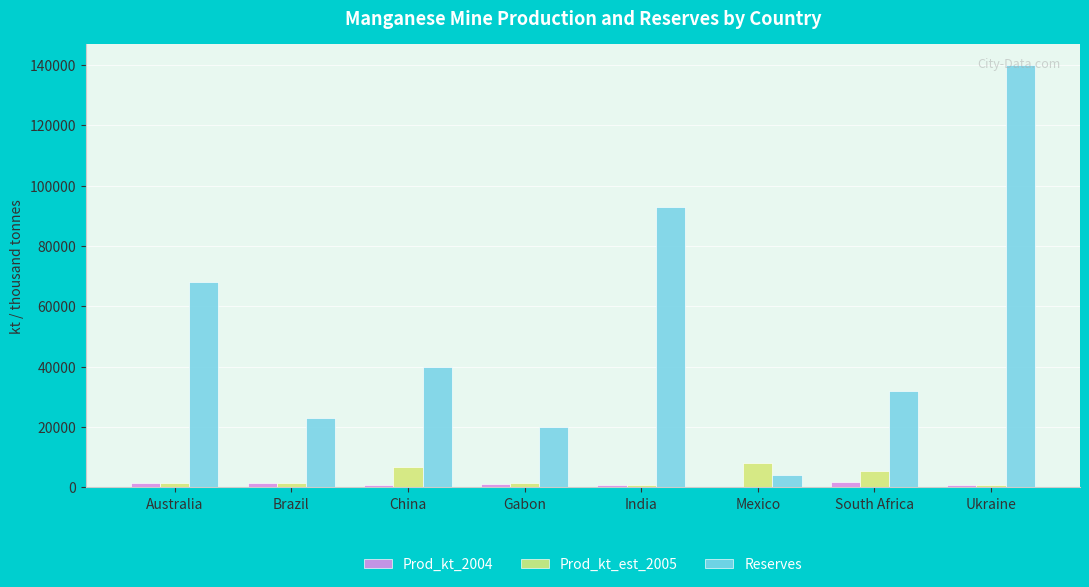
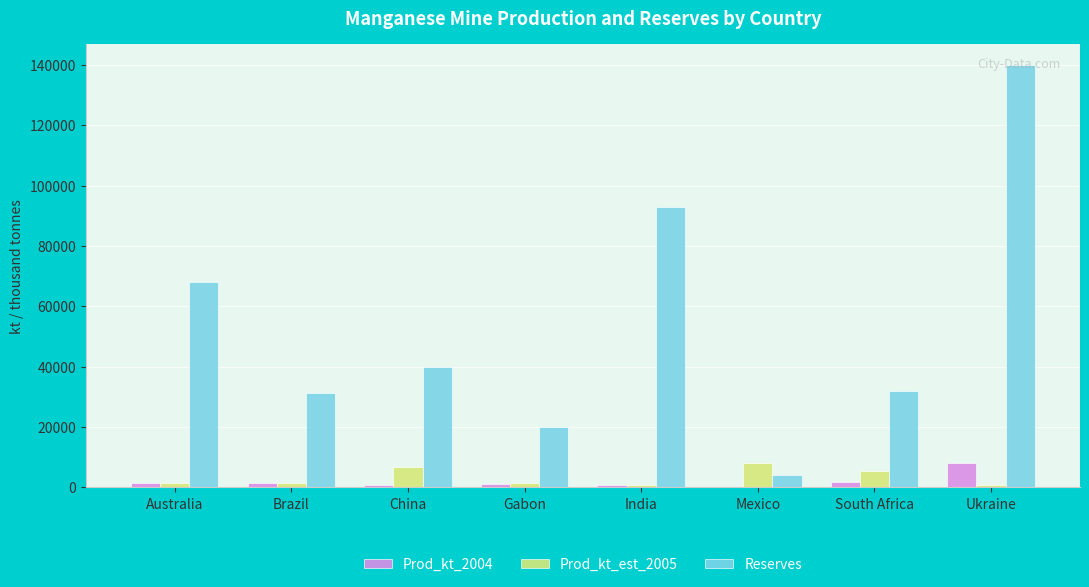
  {
    "Prod_kt_2004": {
      "Australia": 1000,
      "Brazil": 1000,
      "China": 1000,
      "Gabon": 1000,
      "South Africa": 2000,
-     "Ukraine": 1000
+     "Ukraine": 8000
    },
    "Prod_kt_est_2005": {
      "Australia": 1000,
      "Brazil": 1000,
      "China": 7000,
      "Gabon": 1000,
      "Mexico": 8000,
      "South Africa": 5000
    },
    "Reserves": {
      "Australia": 68000,
-     "Brazil": 23000,
+     "Brazil": 31000,
      "China": 40000,
      "Gabon": 20000,
      "India": 93000,
      "Mexico": 4000,
      "South Africa": 32000,
      "Ukraine": 140000
    }
  }
